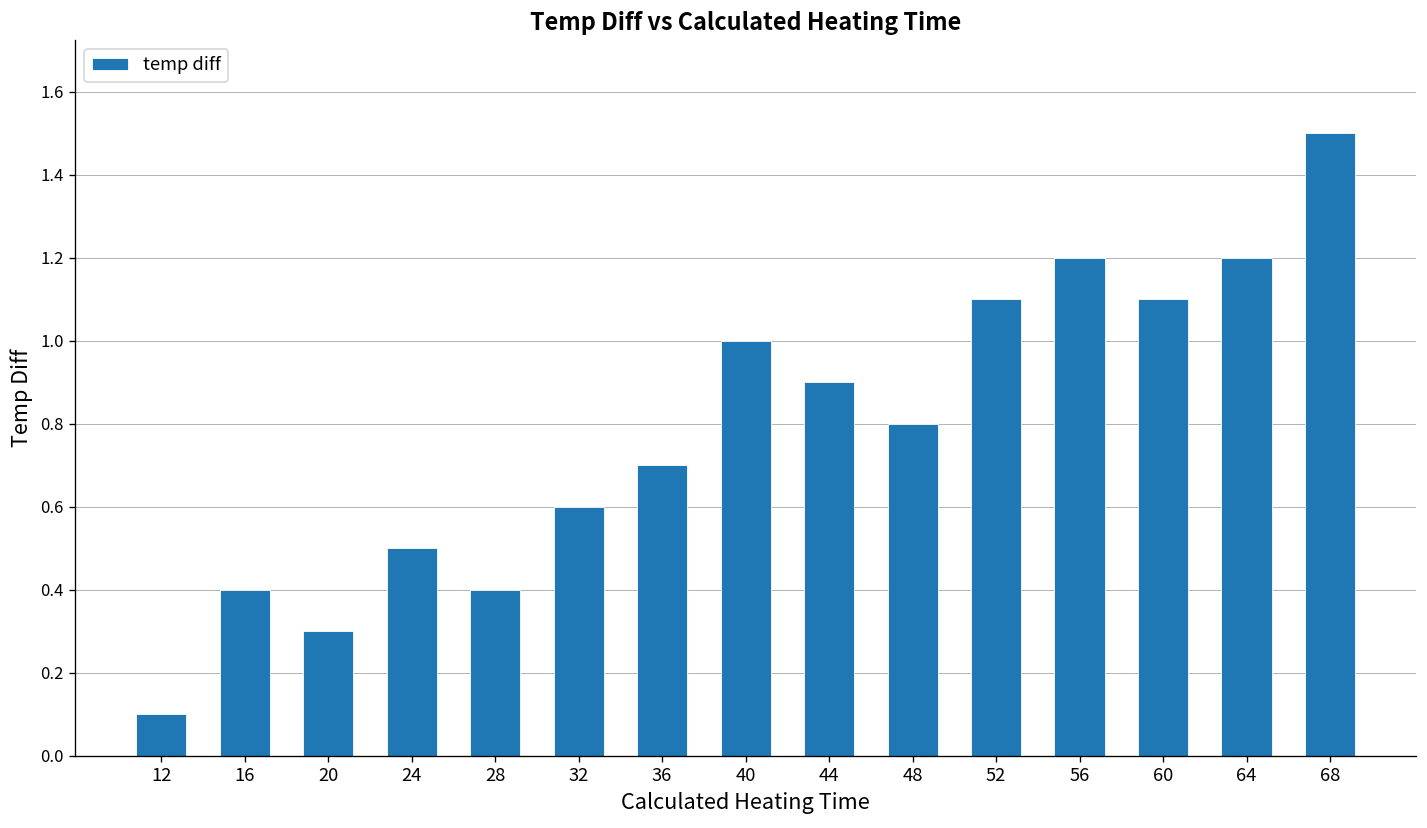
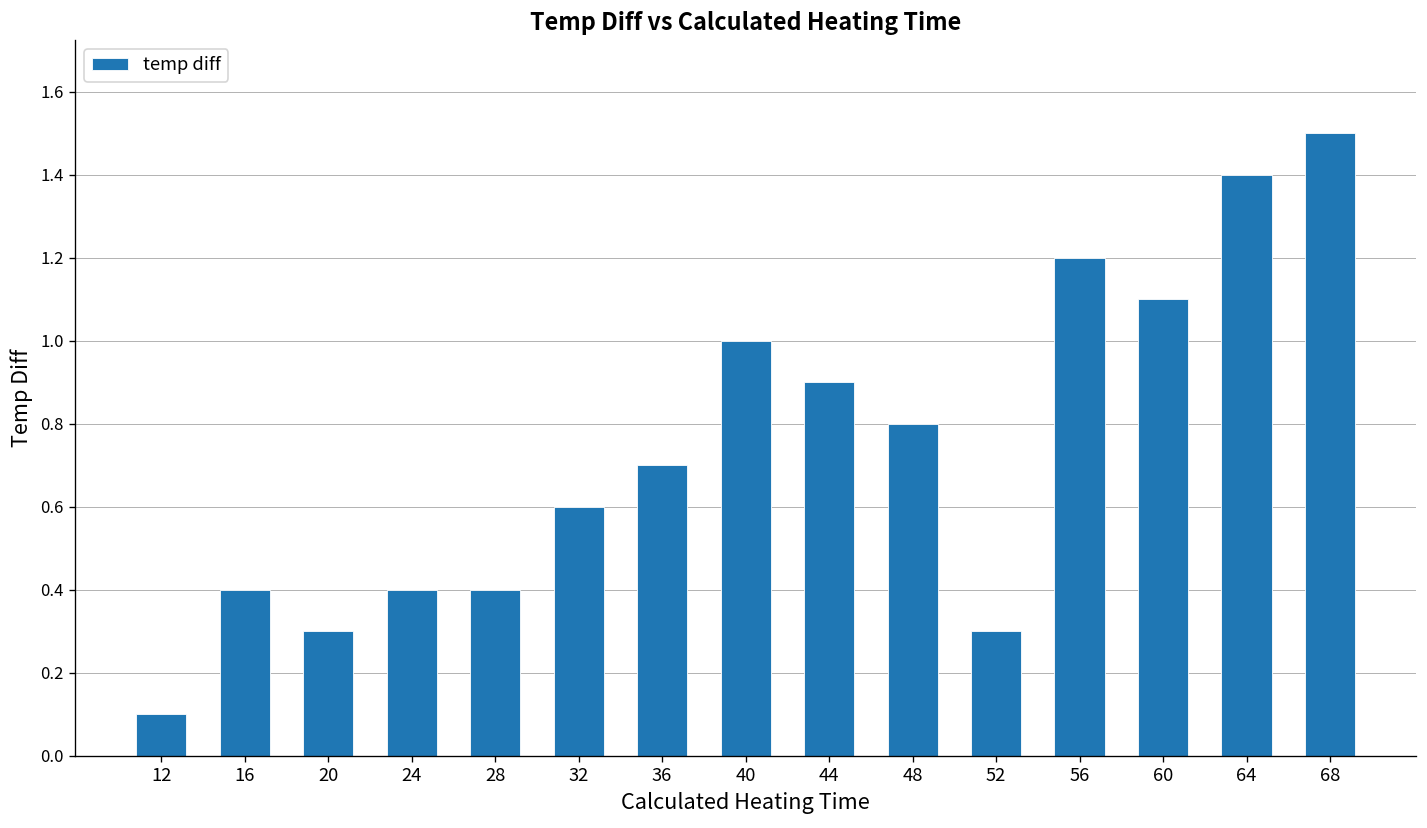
  {
    "12": 0.1,
    "16": 0.4,
    "20": 0.3,
-   "24": 0.5,
+   "24": 0.4,
    "28": 0.4,
    "32": 0.6,
    "36": 0.7,
    "40": 1.0,
    "44": 0.9,
    "48": 0.8,
-   "52": 1.1,
+   "52": 0.3,
    "56": 1.2,
    "60": 1.1,
-   "64": 1.2,
+   "64": 1.4,
    "68": 1.5
  }
